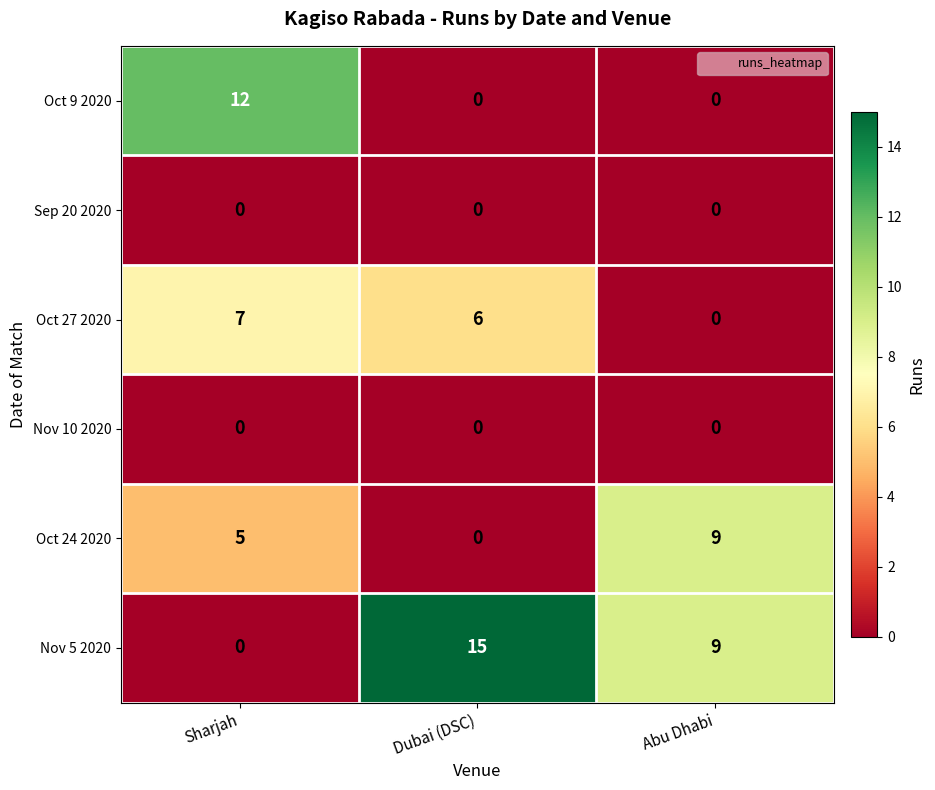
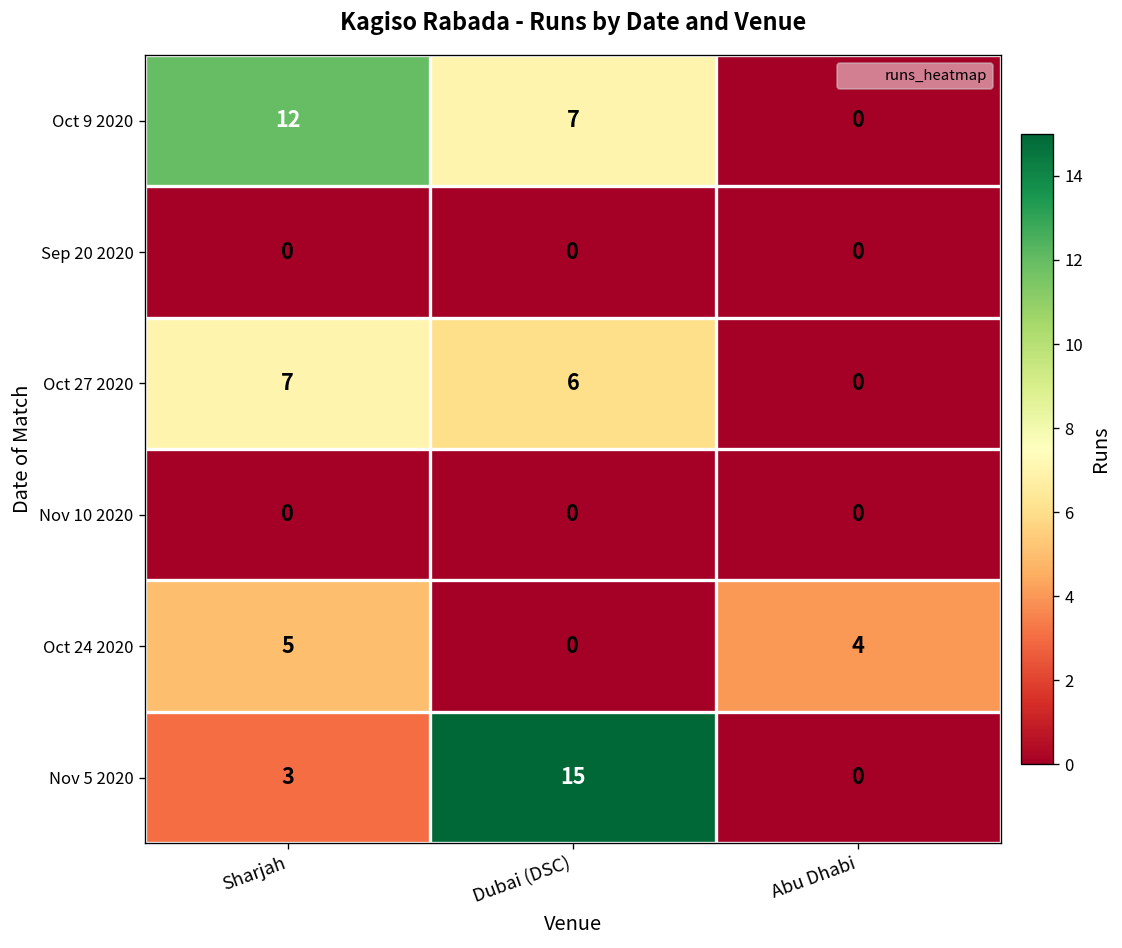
  {
    "Oct 9 2020": {
      "Sharjah": 12,
-     "Dubai (DSC)": 0,
+     "Dubai (DSC)": 7,
      "Abu Dhabi": 0
    },
    "Sep 20 2020": {
      "Sharjah": 0,
      "Dubai (DSC)": 0,
      "Abu Dhabi": 0
    },
    "Oct 27 2020": {
      "Sharjah": 7,
      "Dubai (DSC)": 6,
      "Abu Dhabi": 0
    },
    "Nov 10 2020": {
      "Sharjah": 0,
      "Dubai (DSC)": 0,
      "Abu Dhabi": 0
    },
    "Oct 24 2020": {
      "Sharjah": 5,
      "Dubai (DSC)": 0,
-     "Abu Dhabi": 9
+     "Abu Dhabi": 4
    },
    "Nov 5 2020": {
-     "Sharjah": 0,
+     "Sharjah": 3,
      "Dubai (DSC)": 15,
-     "Abu Dhabi": 9
+     "Abu Dhabi": 0
    }
  }
